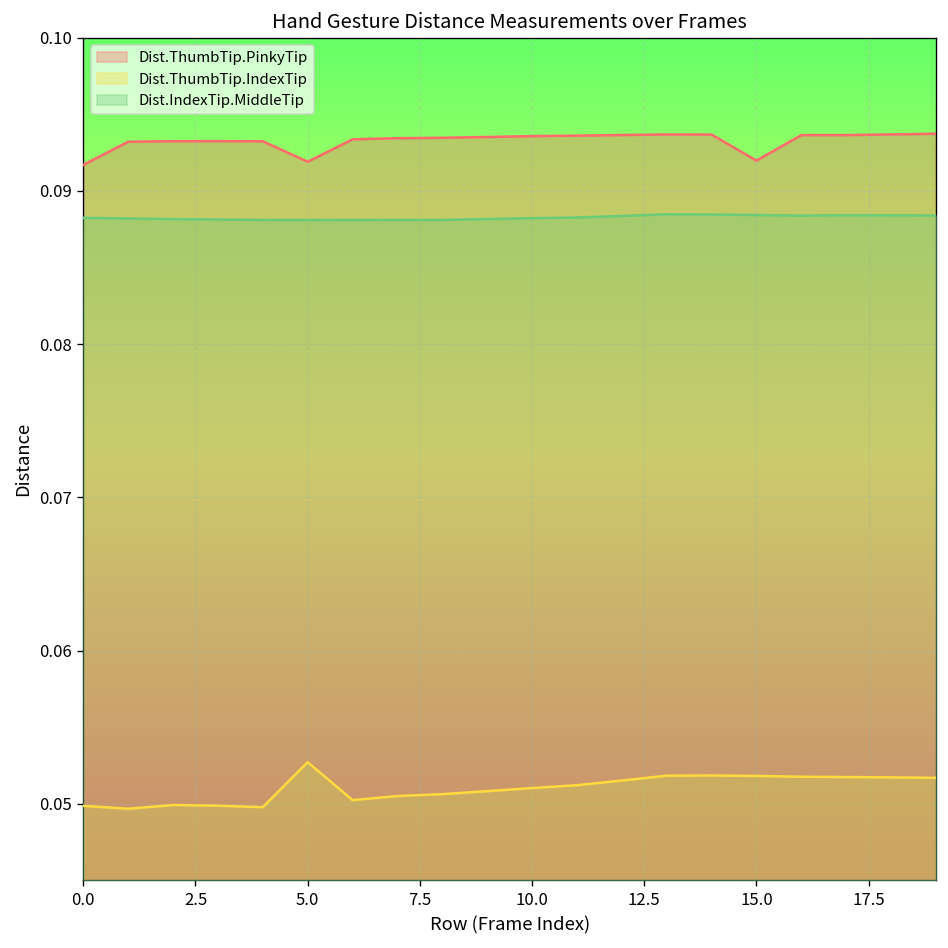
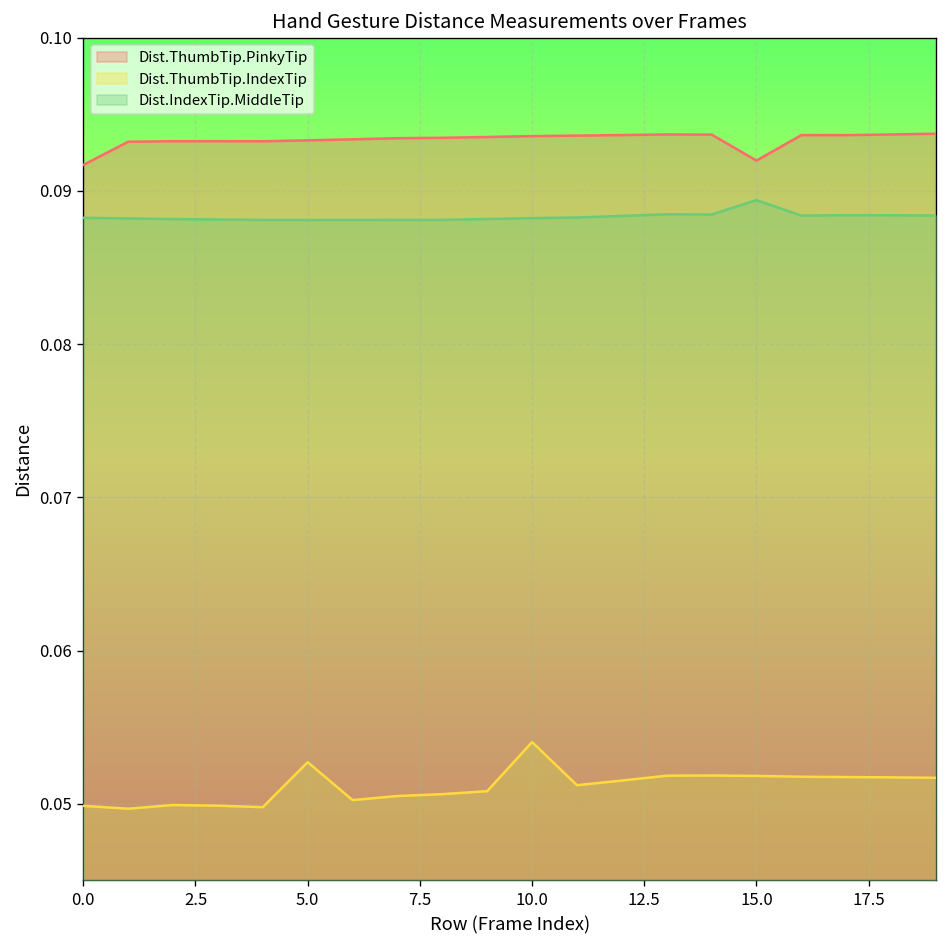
  {
    "Dist.ThumbTip.PinkyTip": {
      "0.0": 0.0917,
-     "5.0": 0.0919,
+     "5.0": 0.0933,
      "10.0": 0.0936,
      "15.0": 0.0920
    },
    "Dist.ThumbTip.IndexTip": {
      "0.0": 0.0499,
      "5.0": 0.0527,
-     "10.0": 0.0510,
+     "10.0": 0.0540,
      "15.0": 0.0518
    },
    "Dist.IndexTip.MiddleTip": {
      "0.0": 0.0882,
      "5.0": 0.0881,
      "10.0": 0.0882,
-     "15.0": 0.0884
+     "15.0": 0.0894
    }
  }
